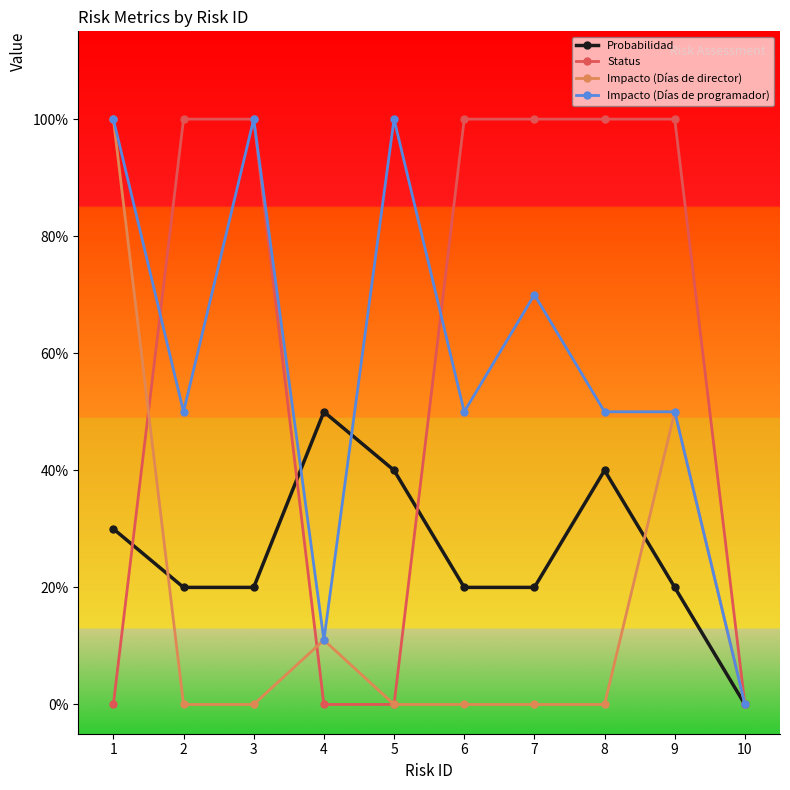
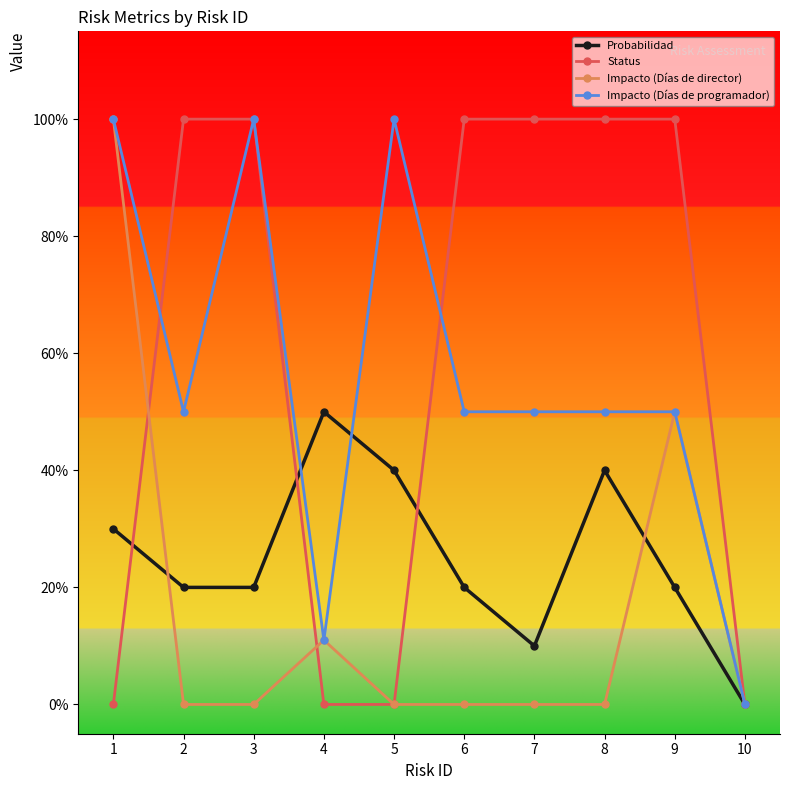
  {
    "Probabilidad": {
      "1": "30%",
      "2": "20%",
      "3": "20%",
      "4": "50%",
      "5": "40%",
      "6": "20%",
-     "7": "20%",
+     "7": "10%",
      "8": "40%",
      "9": "20%"
    },
    "Impacto (Días de programador)": {
      "2": "50%",
      "5": "100%",
      "6": "50%",
-     "7": "70%",
+     "7": "50%",
      "8": "50%"
    }
  }
